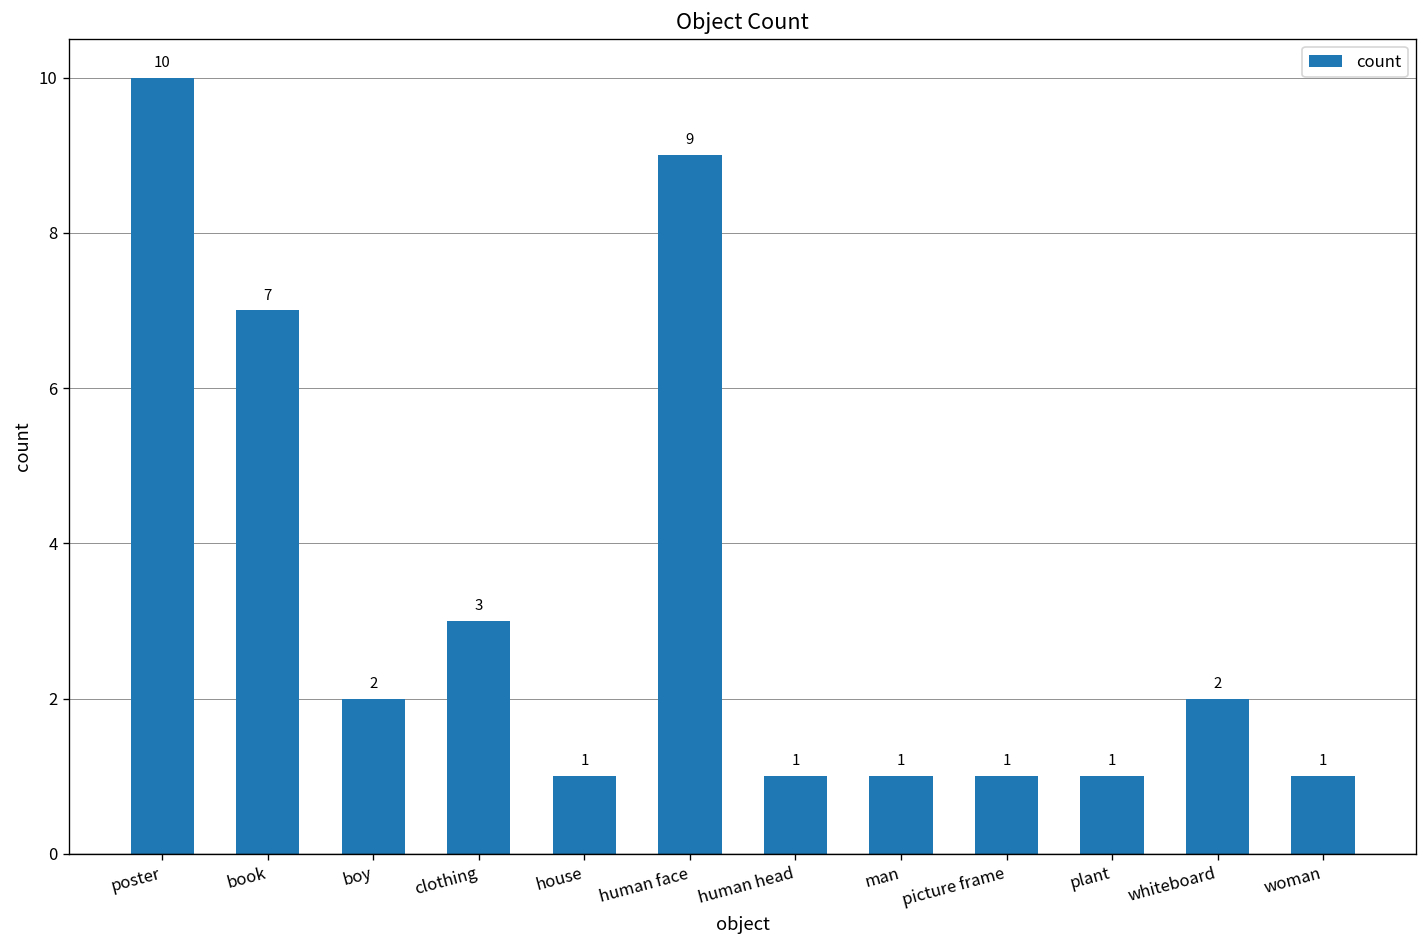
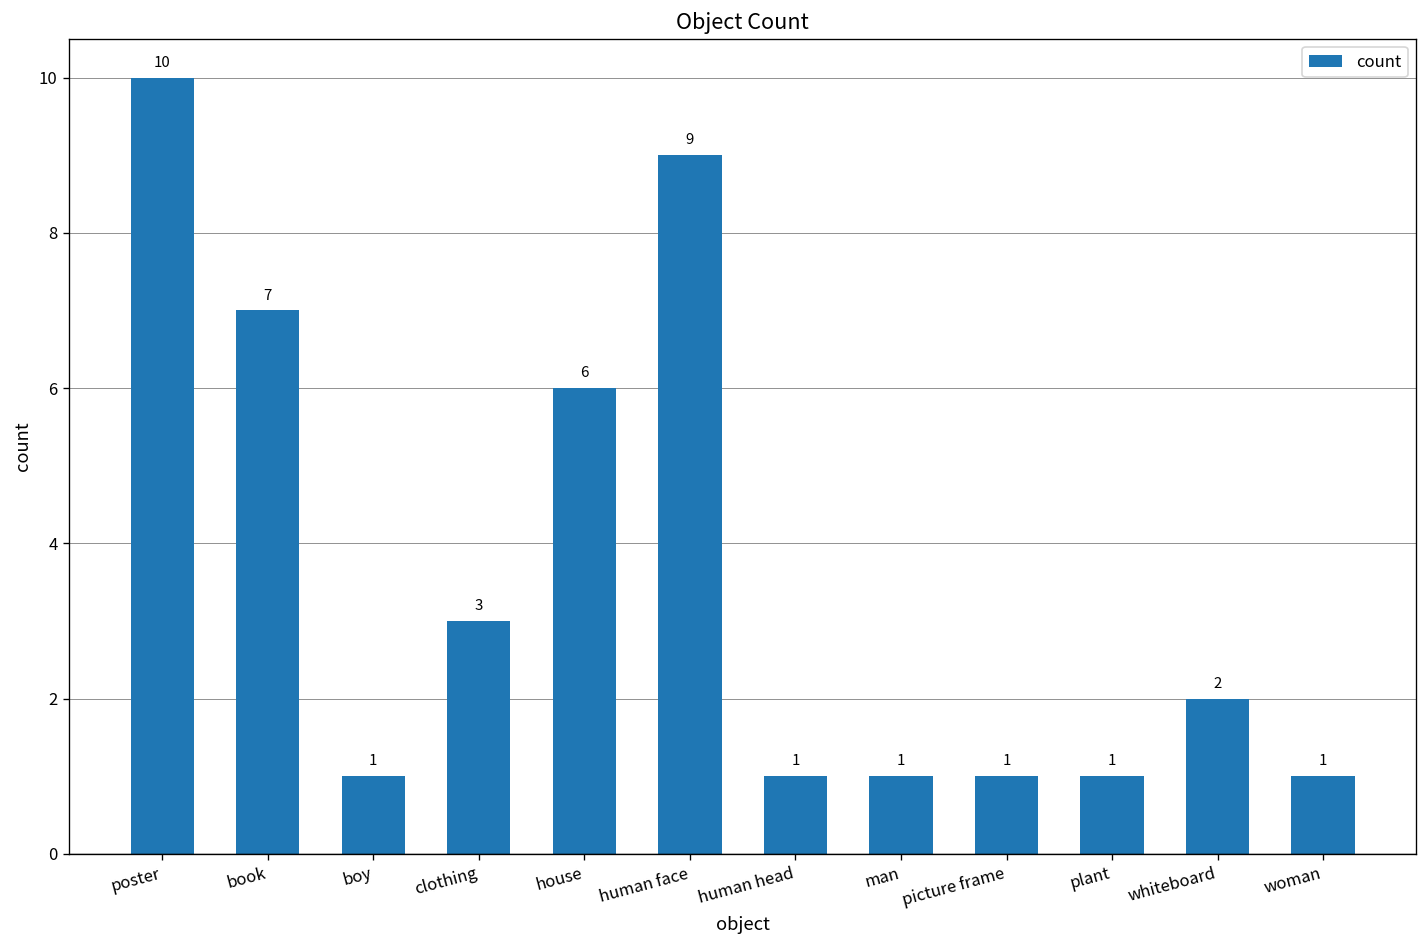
  {
    "poster": 10,
    "book": 7,
-   "boy": 2,
+   "boy": 1,
    "clothing": 3,
-   "house": 1,
+   "house": 6,
    "human face": 9,
    "human head": 1,
    "man": 1,
    "picture frame": 1,
    "plant": 1,
    "whiteboard": 2,
    "woman": 1
  }
